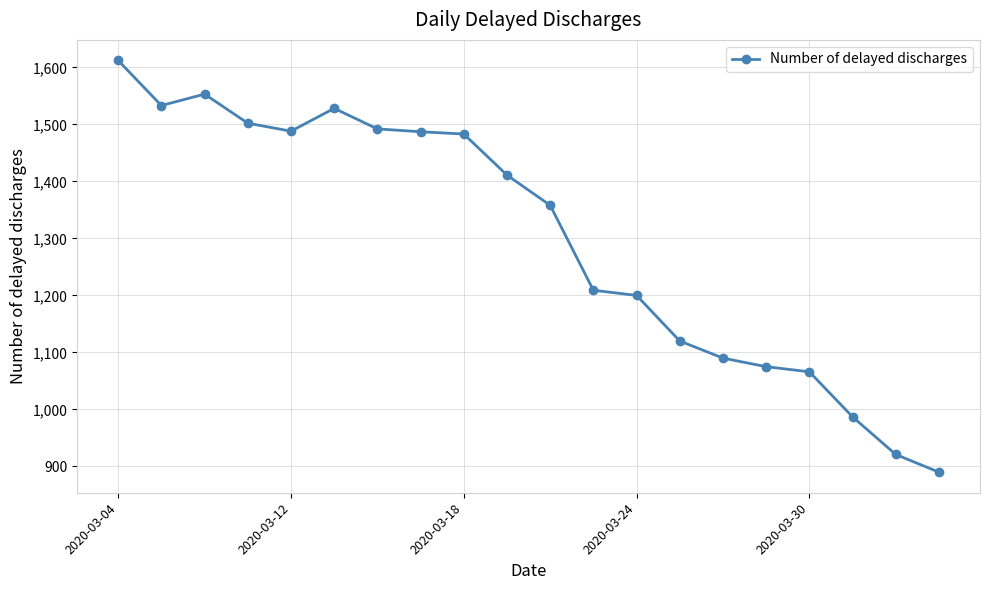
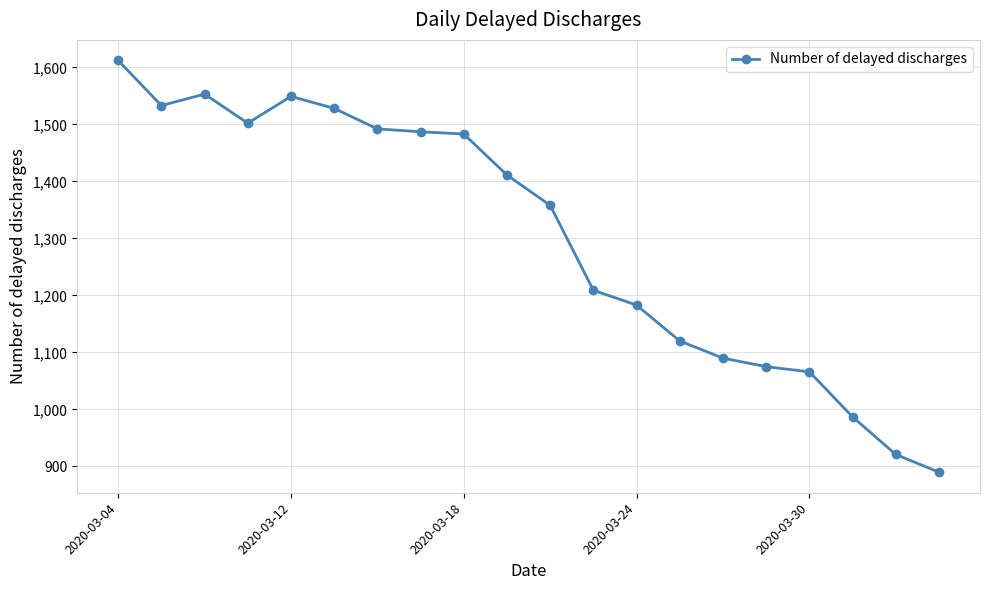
  {
    "2020-03-04": "1,610",
-   "2020-03-12": "1,490",
+   "2020-03-12": "1,550",
    "2020-03-18": "1,480",
-   "2020-03-24": "1,200",
+   "2020-03-24": "1,180",
    "2020-03-30": "1,070"
  }
